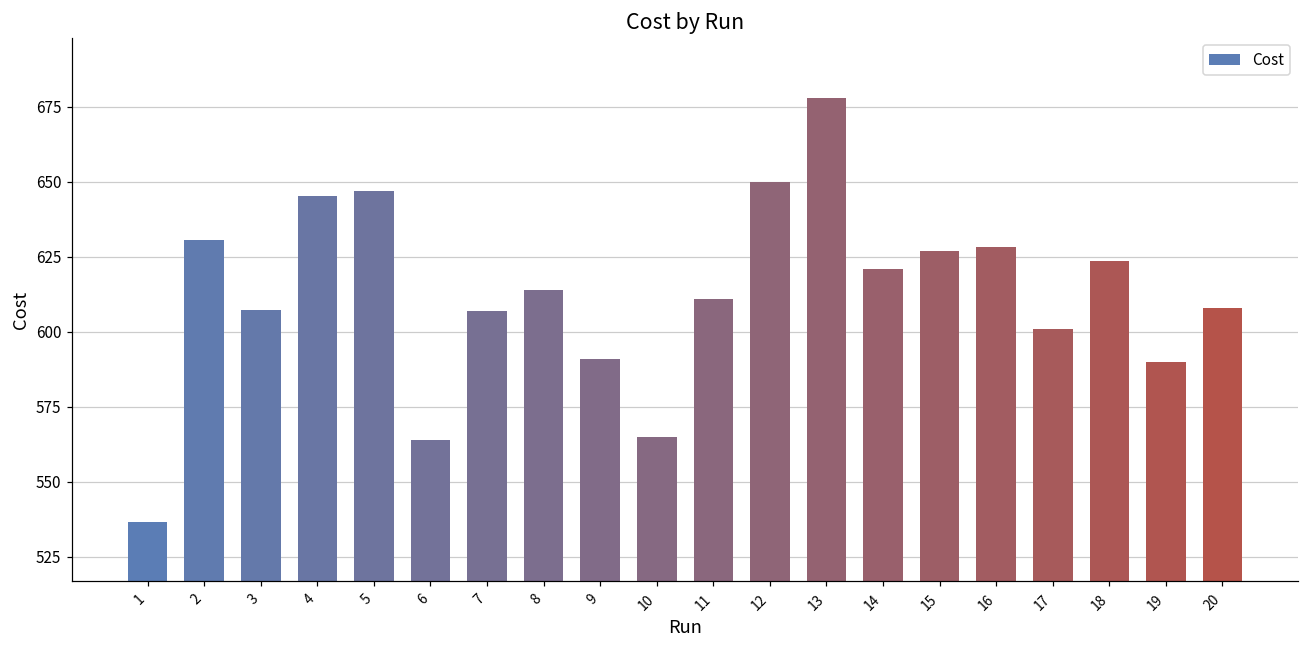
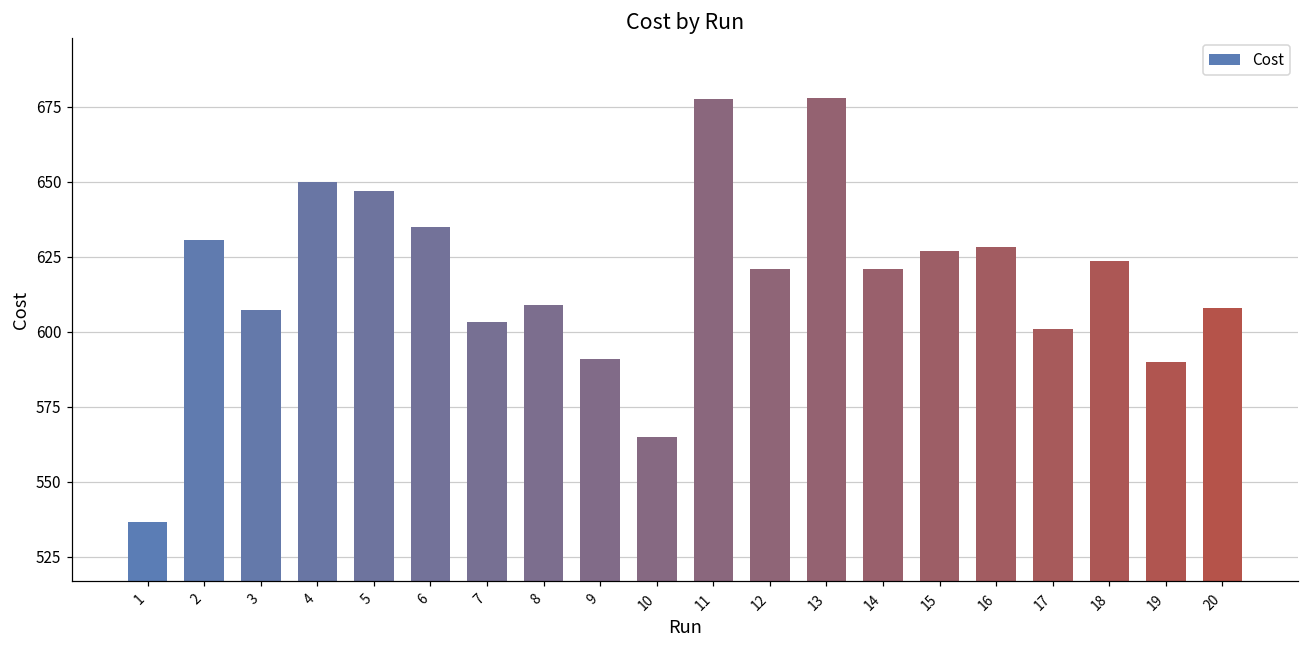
  {
    "1": 537,
    "2": 631,
    "3": 607,
-   "4": 645,
+   "4": 650,
    "5": 647,
-   "6": 564,
-   "7": 607,
-   "8": 614,
+   "6": 635,
+   "7": 603,
+   "8": 609,
    "9": 591,
    "10": 565,
-   "11": 611,
-   "12": 650,
+   "11": 678,
+   "12": 621,
    "13": 678,
    "14": 621,
    "15": 627,
    "16": 628,
    "17": 601,
    "18": 624,
    "19": 590,
    "20": 608
  }
